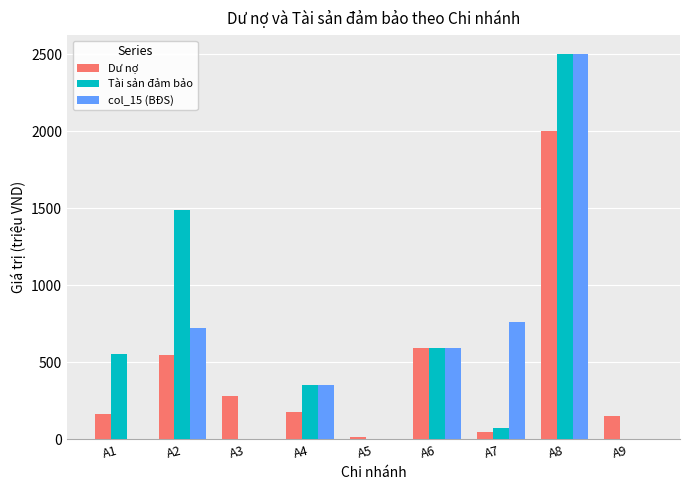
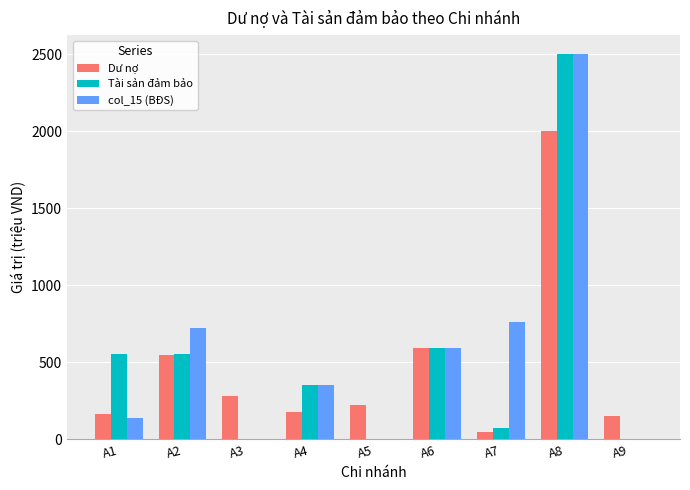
  {
    "Dư nợ": {
      "A1": 170,
      "A2": 550,
      "A3": 280,
      "A4": 170,
-     "A5": 10,
+     "A5": 220,
      "A6": 590,
      "A7": 50,
      "A8": 2000,
      "A9": 150
    },
    "Tài sản đảm bảo": {
      "A1": 560,
-     "A2": 1490,
+     "A2": 550,
      "A3": 0,
      "A4": 350,
      "A5": 0,
      "A6": 590,
      "A7": 70,
      "A8": 2500,
      "A9": 0
    },
    "col_15 (BĐS)": {
-     "A1": 0,
+     "A1": 140,
      "A2": 730,
      "A3": 0,
      "A4": 350,
      "A5": 0,
      "A6": 590,
      "A7": 760,
      "A8": 2500,
      "A9": 0
    }
  }
